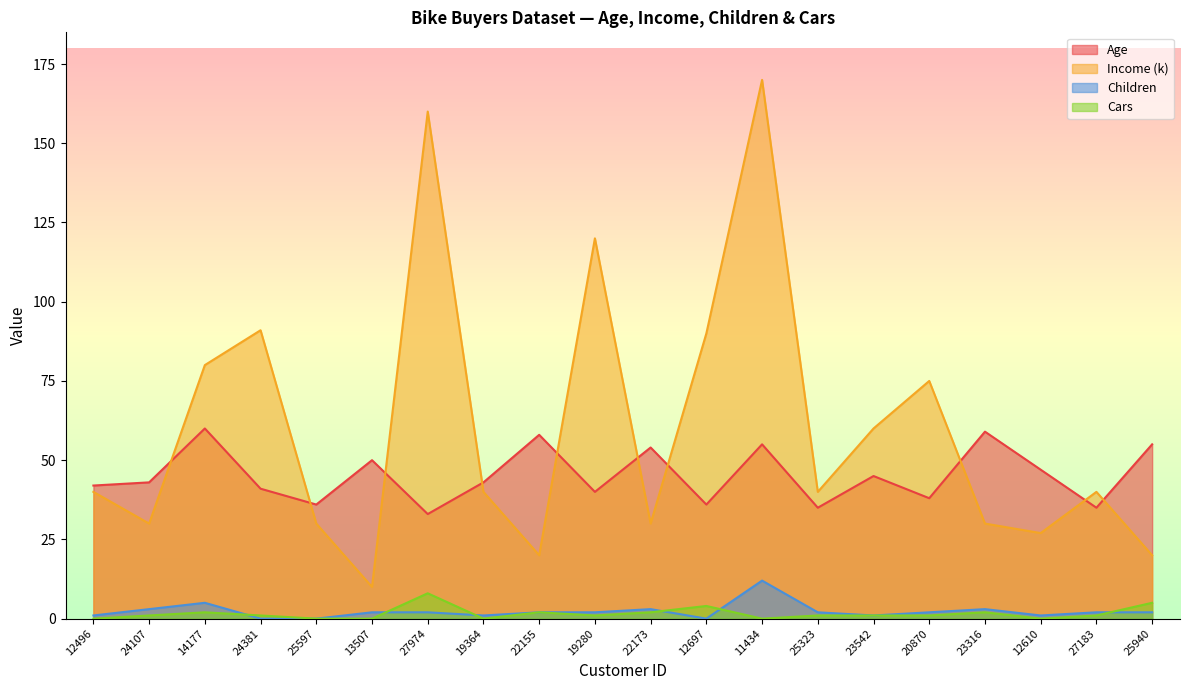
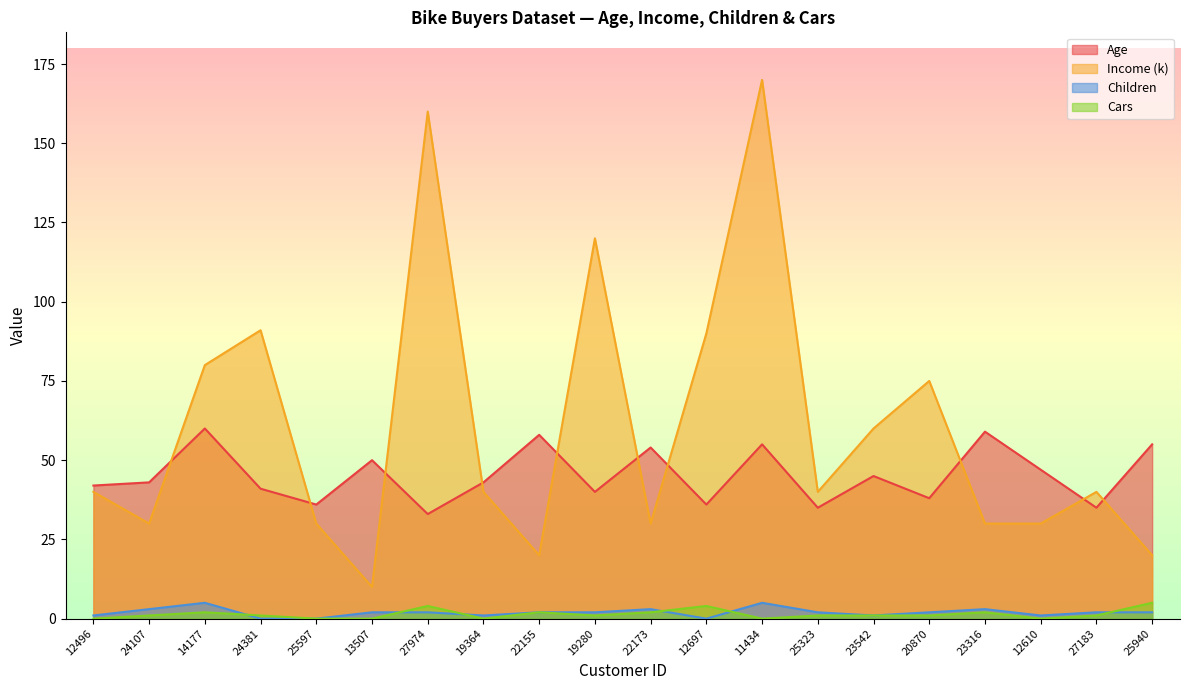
  {
    "Age": {
      "12496": 42,
      "24107": 43,
      "14177": 60,
      "24381": 41,
      "25597": 36,
      "13507": 50,
      "27974": 33,
      "19364": 43,
      "22155": 58,
      "19280": 40,
      "22173": 54,
      "12697": 36,
      "11434": 55,
      "25323": 35,
      "23542": 45,
      "20870": 38,
      "23316": 59,
      "12610": 47,
      "27183": 35,
      "25940": 55
    },
    "Income (k)": {
      "12496": 40,
      "24107": 30,
      "14177": 80,
      "24381": 91,
      "25597": 30,
      "13507": 10,
      "27974": 160,
      "19364": 40,
      "22155": 20,
      "19280": 120,
      "22173": 30,
      "12697": 90,
      "11434": 170,
      "25323": 40,
      "23542": 60,
      "20870": 75,
      "23316": 30,
-     "12610": 27,
+     "12610": 30,
      "27183": 40,
      "25940": 20
    },
    "Children": {
      "12496": 1,
      "24107": 3,
      "14177": 5,
      "24381": 0,
      "13507": 2,
      "27974": 2,
      "19364": 1,
      "19280": 2,
      "22173": 3,
      "12697": 0,
-     "11434": 12,
+     "11434": 5,
      "25323": 2,
      "20870": 2,
      "23316": 3,
      "12610": 1,
      "27183": 2,
      "25940": 2
    },
    "Cars": {
      "12496": 0,
      "24107": 1,
      "14177": 2,
      "24381": 1,
      "13507": 0,
-     "27974": 8,
+     "27974": 4,
      "19364": 0,
      "19280": 1,
      "22173": 2,
      "12697": 4,
      "11434": 0,
      "25323": 1,
      "20870": 1,
      "23316": 2,
      "12610": 0,
      "27183": 1,
      "25940": 5
    }
  }
